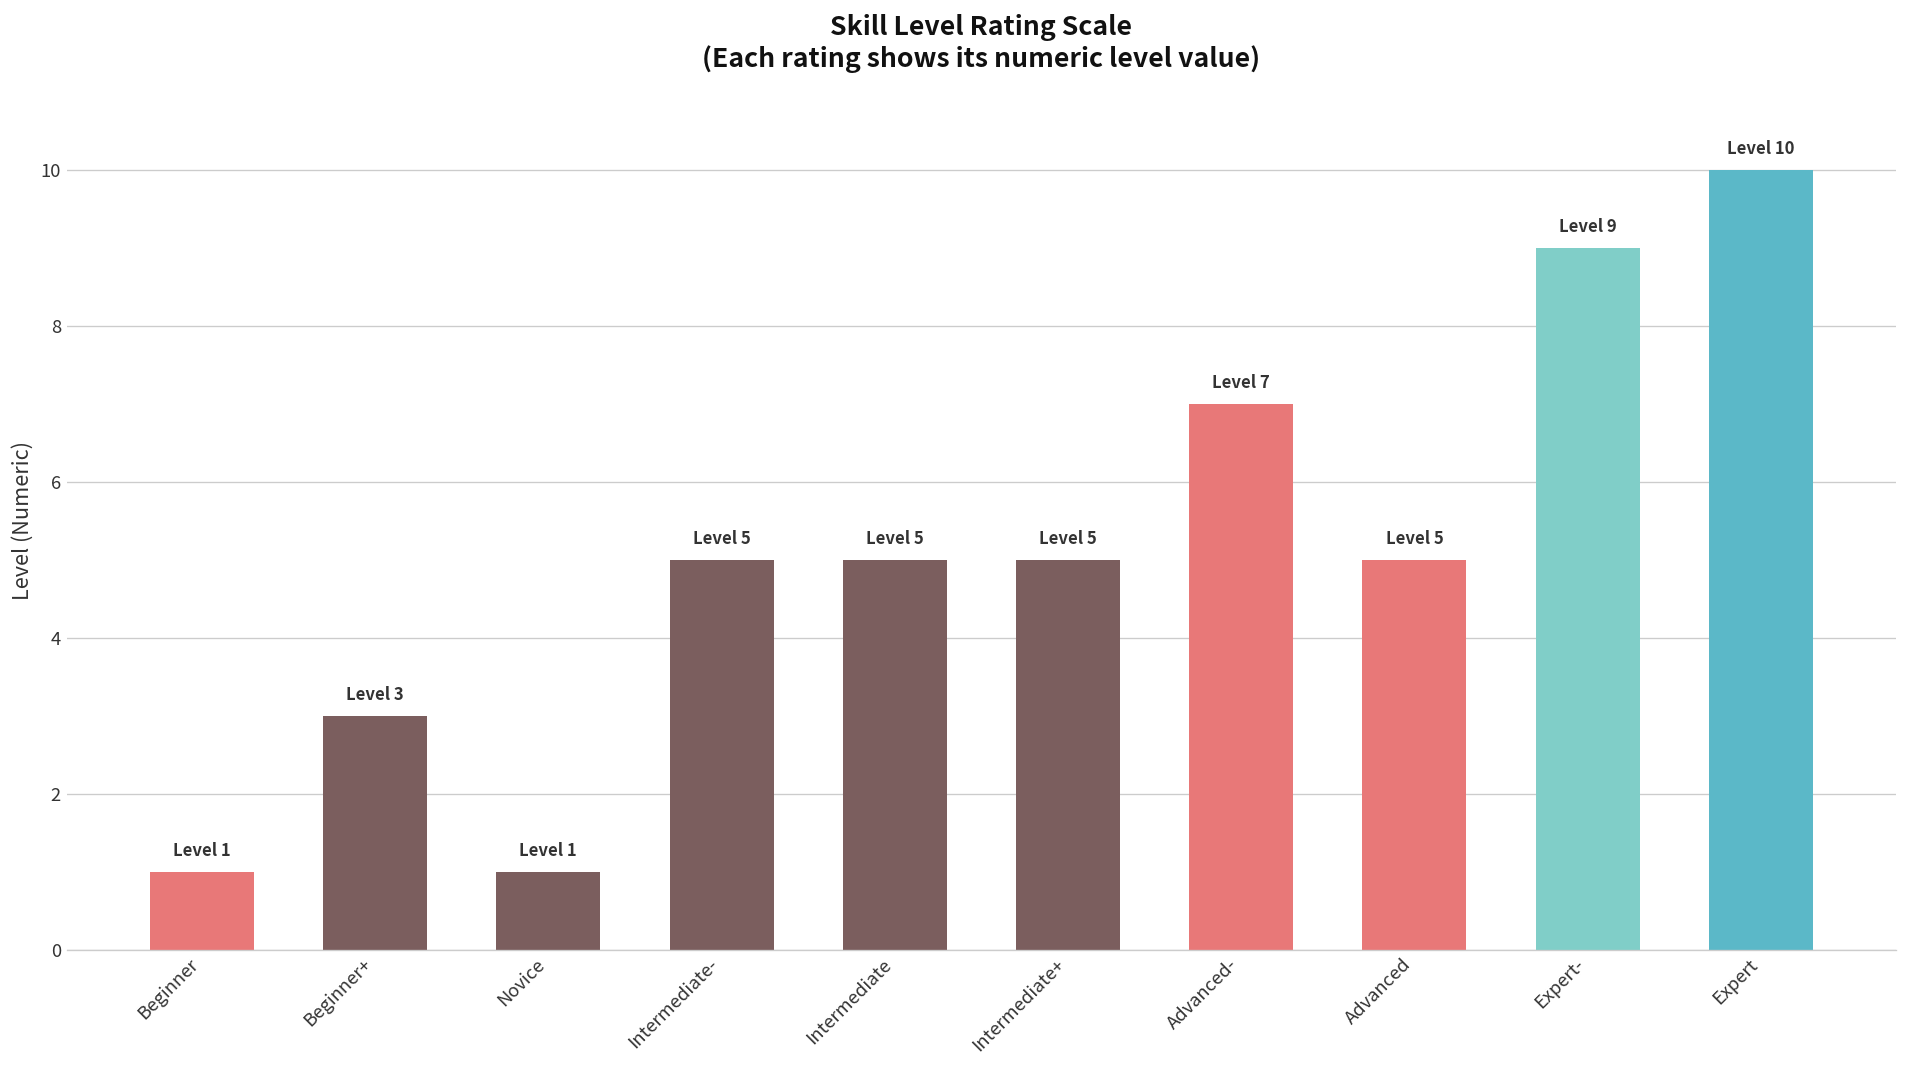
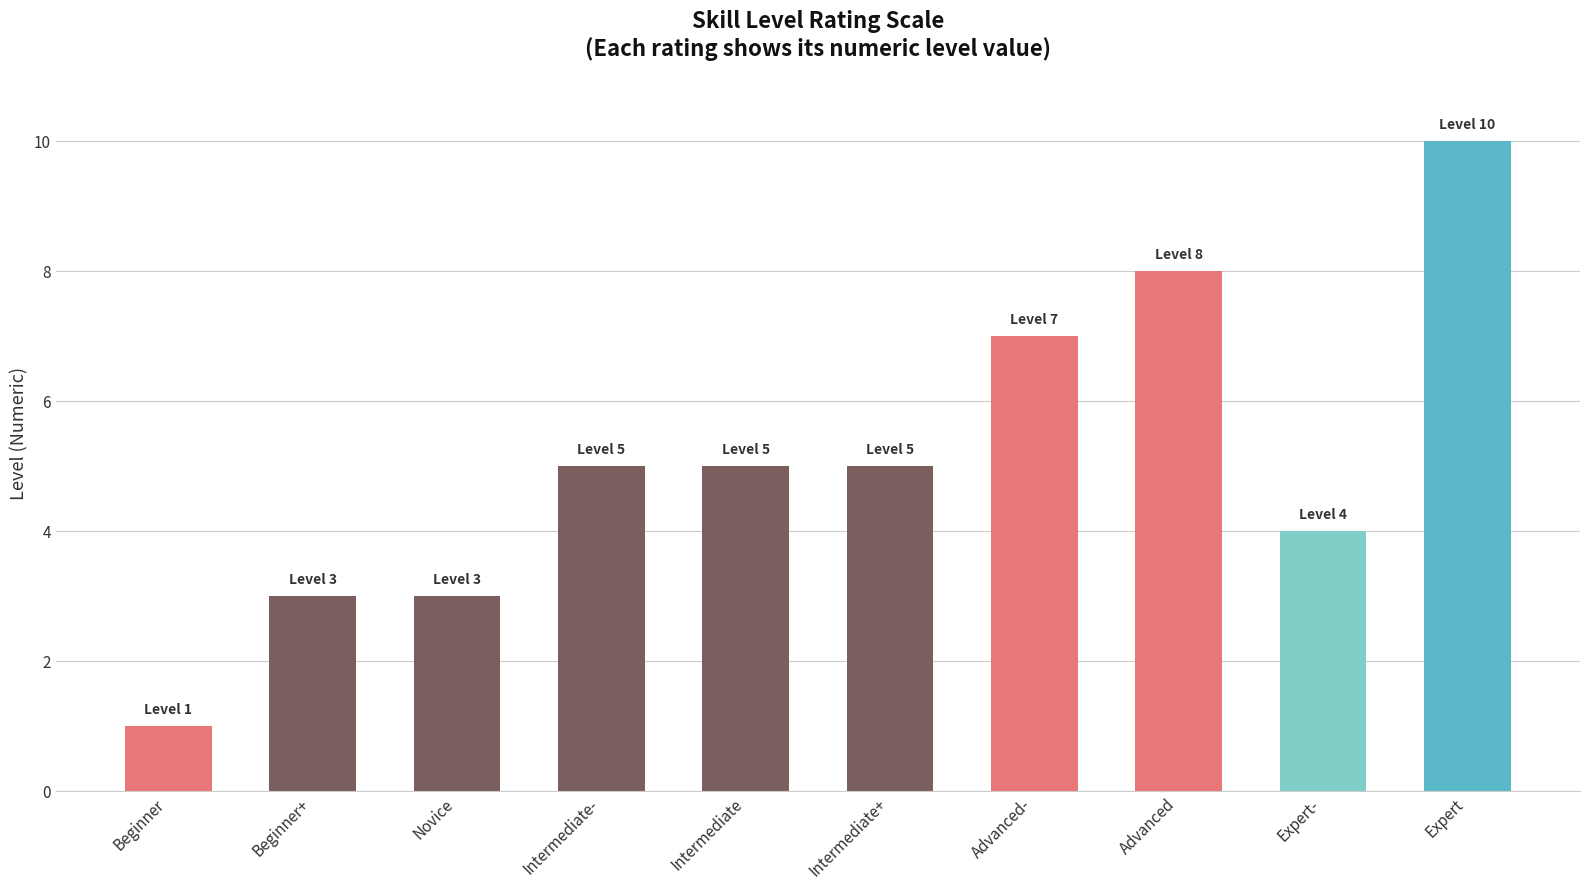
  {
    "Beginner": 1,
    "Beginner+": 3,
-   "Novice": 1,
+   "Novice": 3,
    "Intermediate-": 5,
    "Intermediate": 5,
    "Intermediate+": 5,
    "Advanced-": 7,
-   "Advanced": 5,
-   "Expert-": 9,
+   "Advanced": 8,
+   "Expert-": 4,
    "Expert": 10
  }
